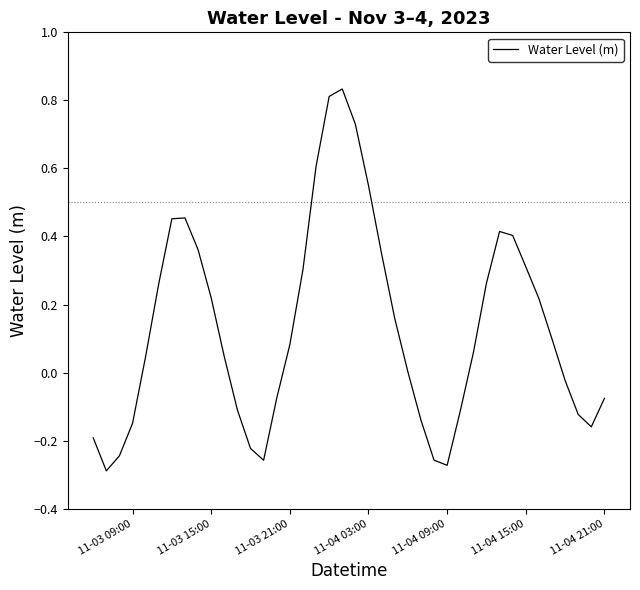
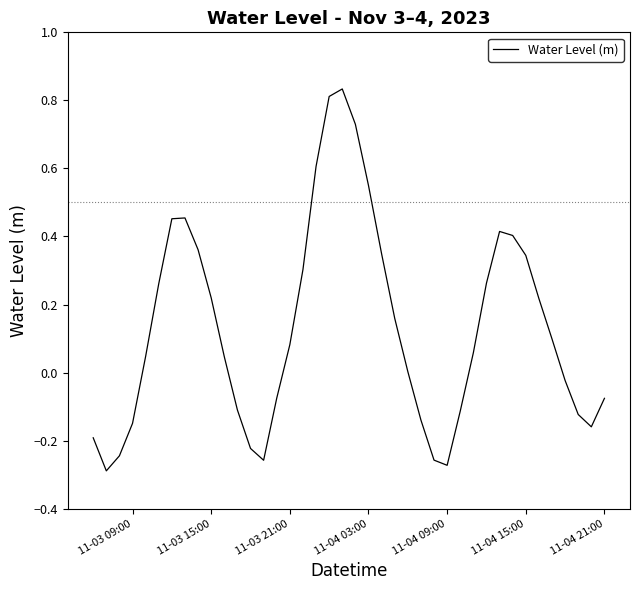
  {
    "11-03 09:00": -0.15,
    "11-03 15:00": 0.22,
    "11-03 21:00": 0.08,
    "11-04 03:00": 0.55,
    "11-04 09:00": -0.27,
-   "11-04 15:00": 0.31,
+   "11-04 15:00": 0.34,
    "11-04 21:00": -0.08
  }
